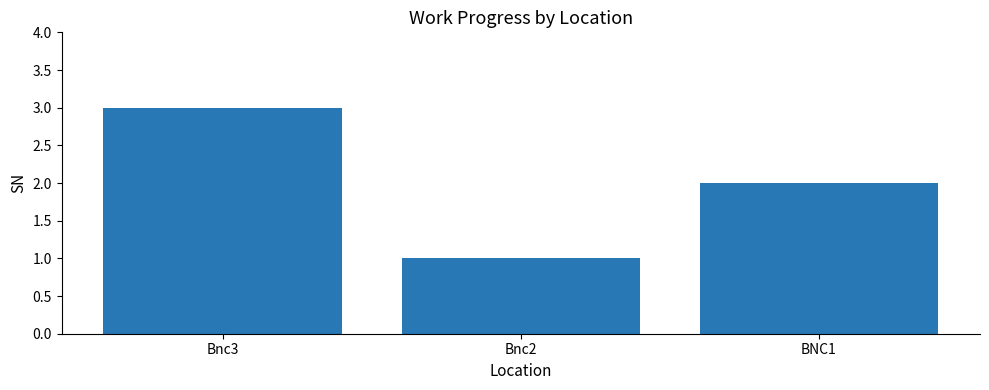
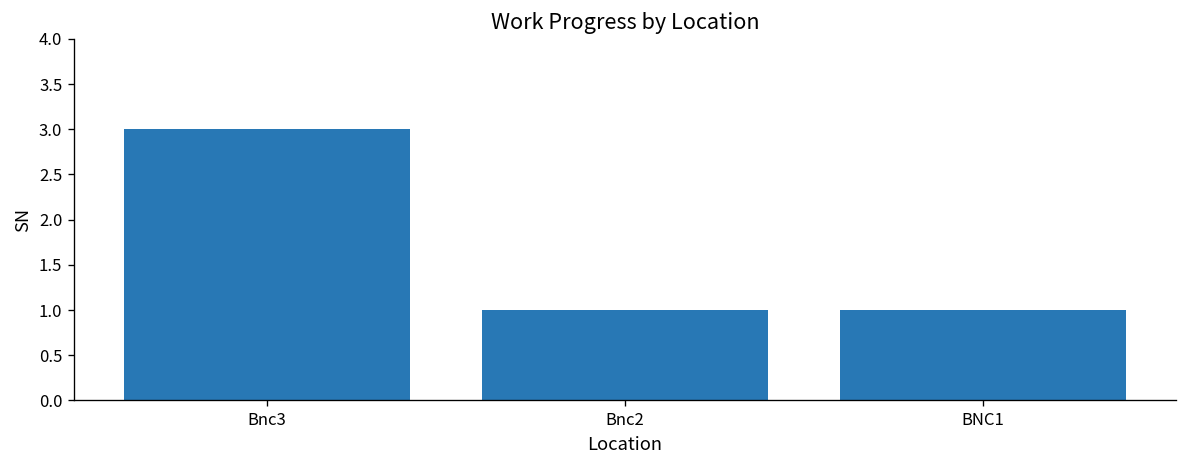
  {
    "Bnc3": 3,
    "Bnc2": 1,
-   "BNC1": 2
+   "BNC1": 1
  }
